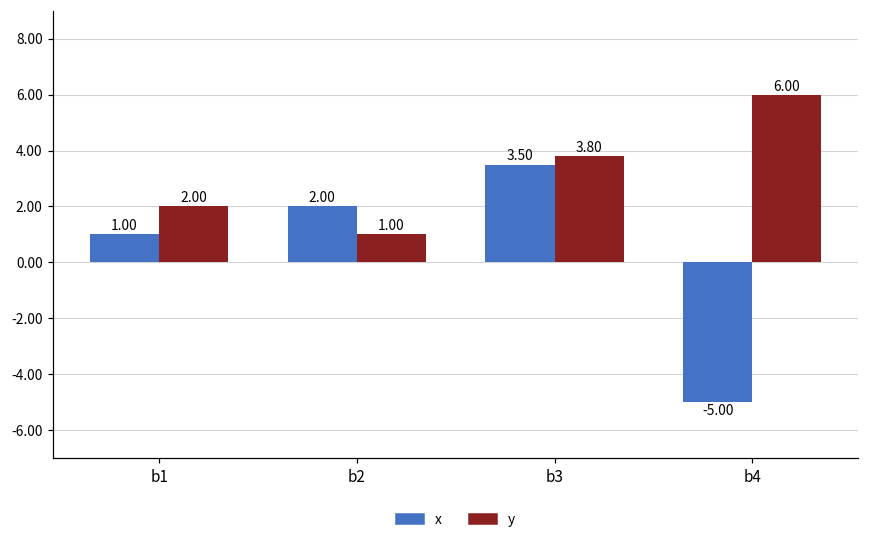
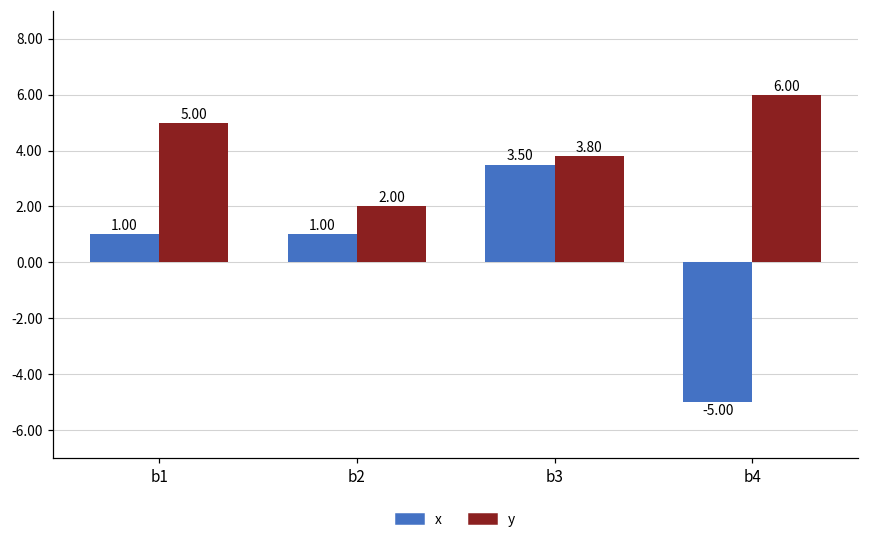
  {
    "x": {
      "b1": 1.00,
-     "b2": 2.00,
+     "b2": 1.00,
      "b3": 3.50,
      "b4": -5.00
    },
    "y": {
-     "b1": 2.00,
-     "b2": 1.00,
+     "b1": 5.00,
+     "b2": 2.00,
      "b3": 3.80,
      "b4": 6.00
    }
  }
